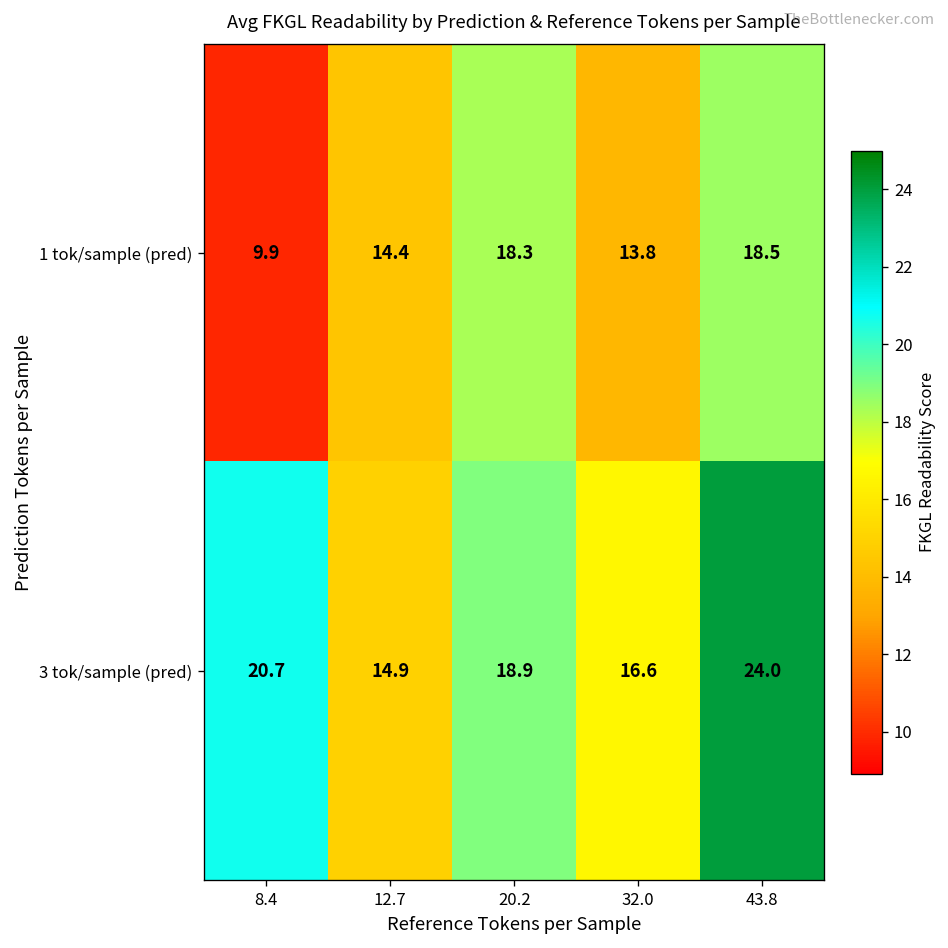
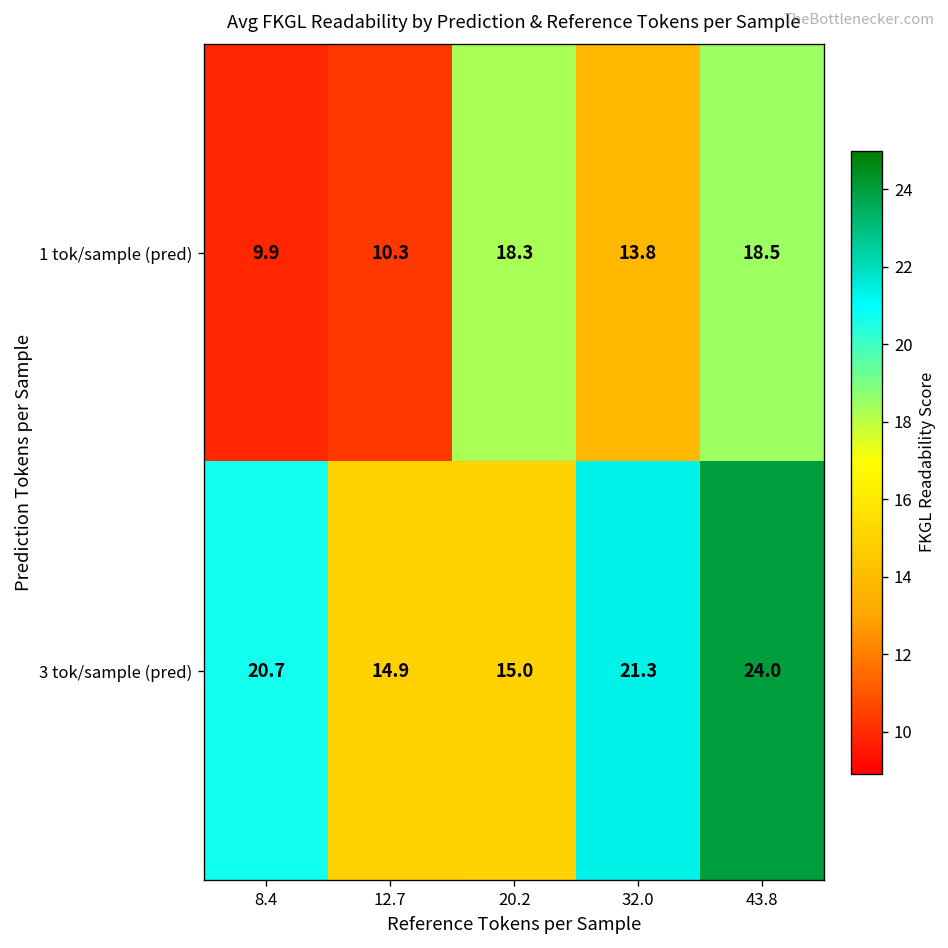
  {
    "1 tok/sample (pred)": {
      "8.4": 9.9,
-     "12.7": 14.4,
+     "12.7": 10.3,
      "20.2": 18.3,
      "32.0": 13.8,
      "43.8": 18.5
    },
    "3 tok/sample (pred)": {
      "8.4": 20.7,
      "12.7": 14.9,
-     "20.2": 18.9,
-     "32.0": 16.6,
+     "20.2": 15.0,
+     "32.0": 21.3,
      "43.8": 24.0
    }
  }
